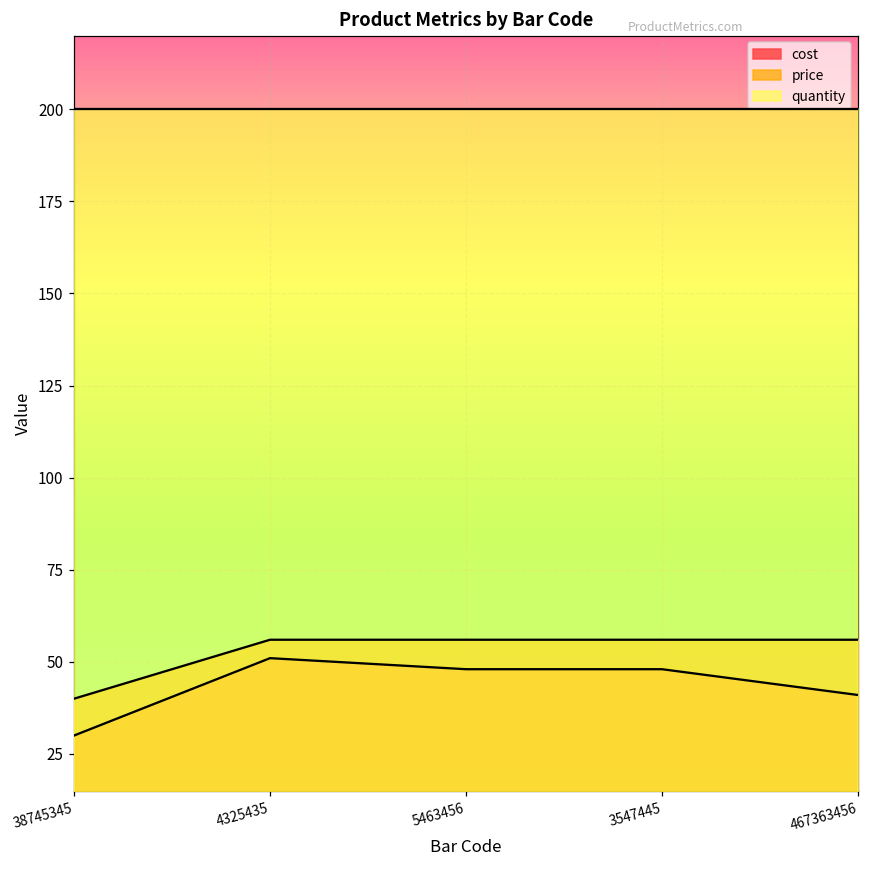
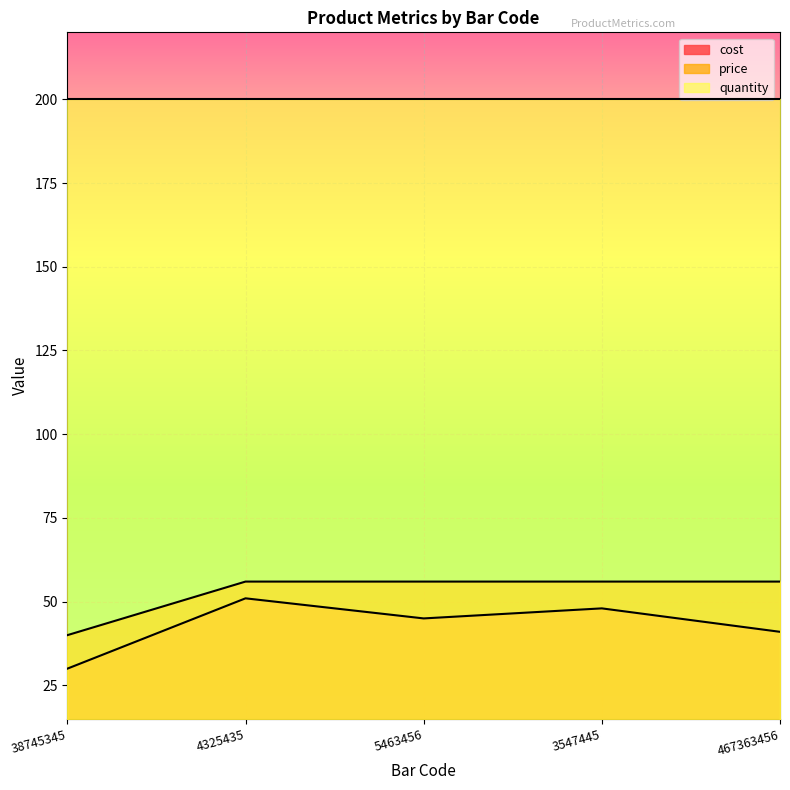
  {
    "cost": {
      "38745345": 30,
      "4325435": 51,
-     "5463456": 48,
+     "5463456": 45,
      "3547445": 48,
      "467363456": 41
    },
    "price": {
      "38745345": 40,
      "4325435": 56,
      "5463456": 56,
      "3547445": 56,
      "467363456": 56
    },
    "quantity": {
      "38745345": 200,
      "4325435": 200,
      "5463456": 200,
      "3547445": 200,
      "467363456": 200
    }
  }
